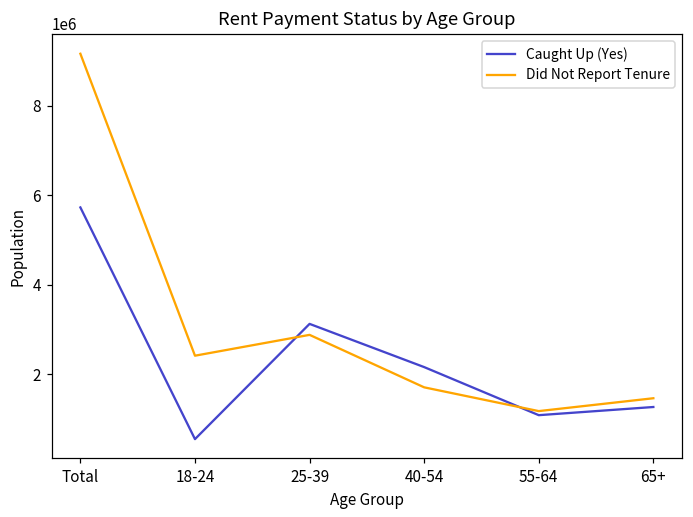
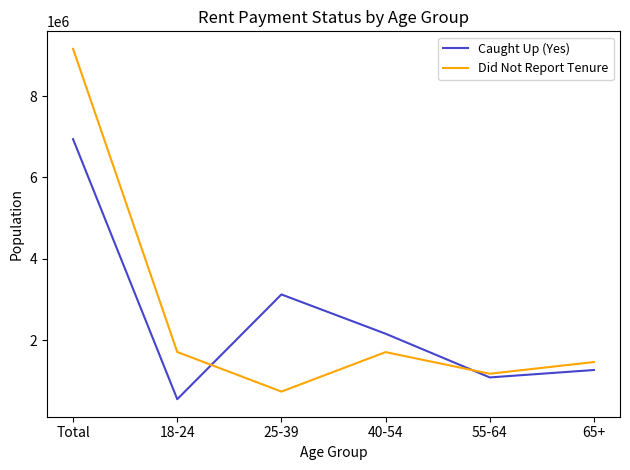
  {
    "Caught Up (Yes)": {
-     "Total": 5700000,
+     "Total": 6900000,
      "18-24": 500000,
      "25-39": 3100000,
      "40-54": 2200000,
      "55-64": 1100000,
      "65+": 1300000
    },
    "Did Not Report Tenure": {
      "Total": 9200000,
-     "18-24": 2400000,
-     "25-39": 2900000,
+     "18-24": 1700000,
+     "25-39": 700000,
      "40-54": 1700000,
      "55-64": 1200000,
      "65+": 1500000
    }
  }
